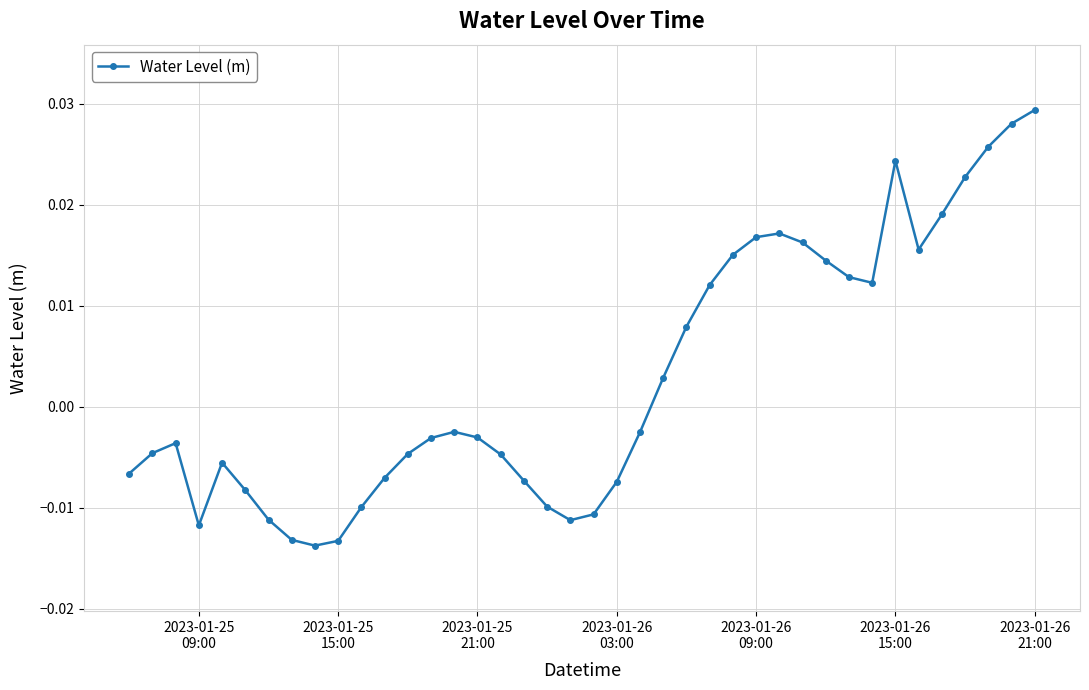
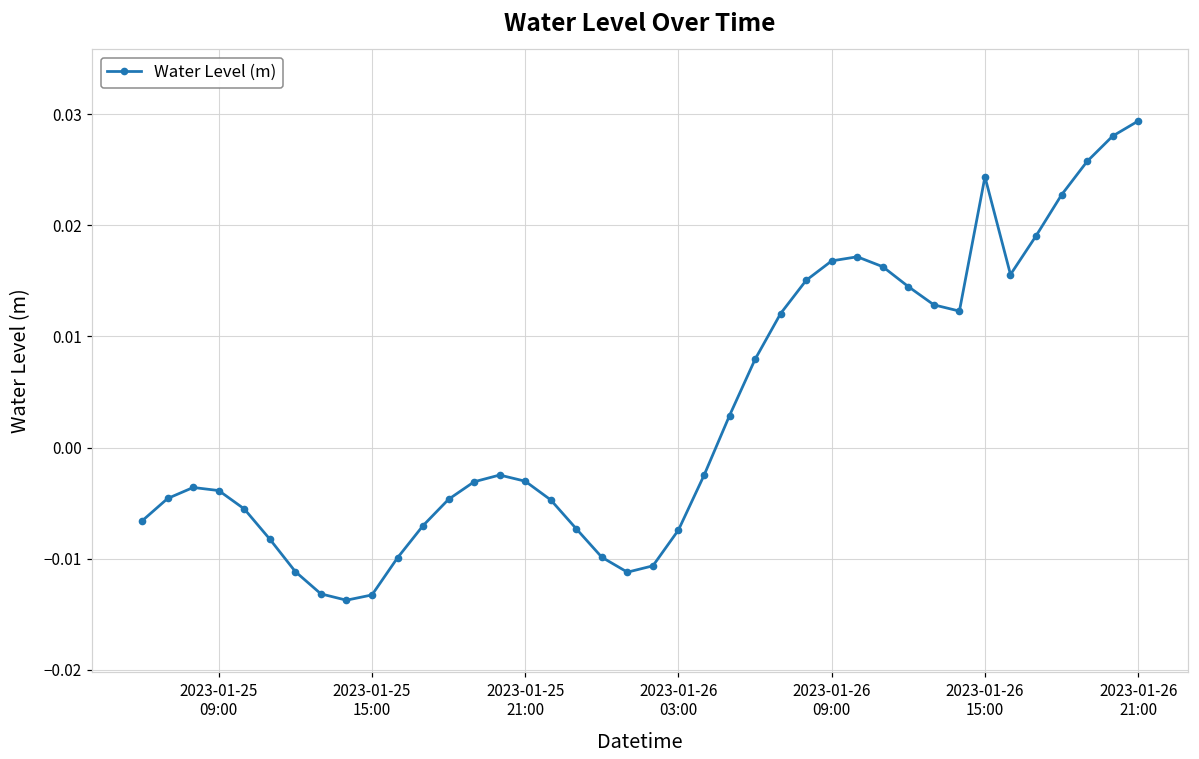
  {
-   "2023-01-25 09:00": -0.0117,
+   "2023-01-25 09:00": -0.0039,
    "2023-01-25 15:00": -0.0133,
    "2023-01-25 21:00": -0.0030,
    "2023-01-26 03:00": -0.0074,
    "2023-01-26 09:00": 0.0168,
    "2023-01-26 15:00": 0.0244,
    "2023-01-26 21:00": 0.0294
  }
